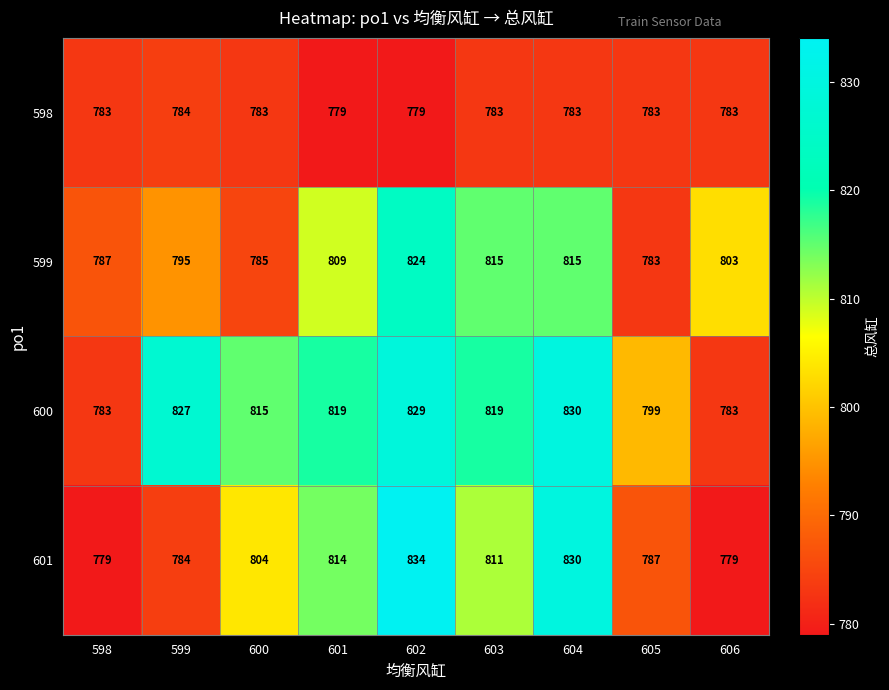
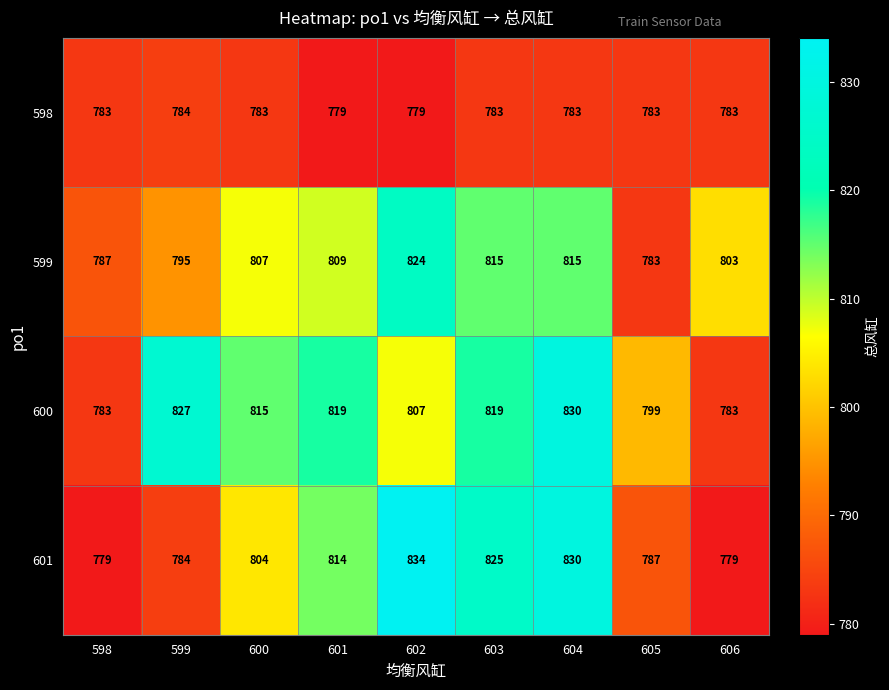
  {
    "598": {
      "598": 783,
      "599": 784,
      "600": 783,
      "601": 779,
      "602": 779,
      "603": 783,
      "604": 783,
      "605": 783,
      "606": 783
    },
    "599": {
      "598": 787,
      "599": 795,
-     "600": 785,
+     "600": 807,
      "601": 809,
      "602": 824,
      "603": 815,
      "604": 815,
      "605": 783,
      "606": 803
    },
    "600": {
      "598": 783,
      "599": 827,
      "600": 815,
      "601": 819,
-     "602": 829,
+     "602": 807,
      "603": 819,
      "604": 830,
      "605": 799,
      "606": 783
    },
    "601": {
      "598": 779,
      "599": 784,
      "600": 804,
      "601": 814,
      "602": 834,
-     "603": 811,
+     "603": 825,
      "604": 830,
      "605": 787,
      "606": 779
    }
  }
